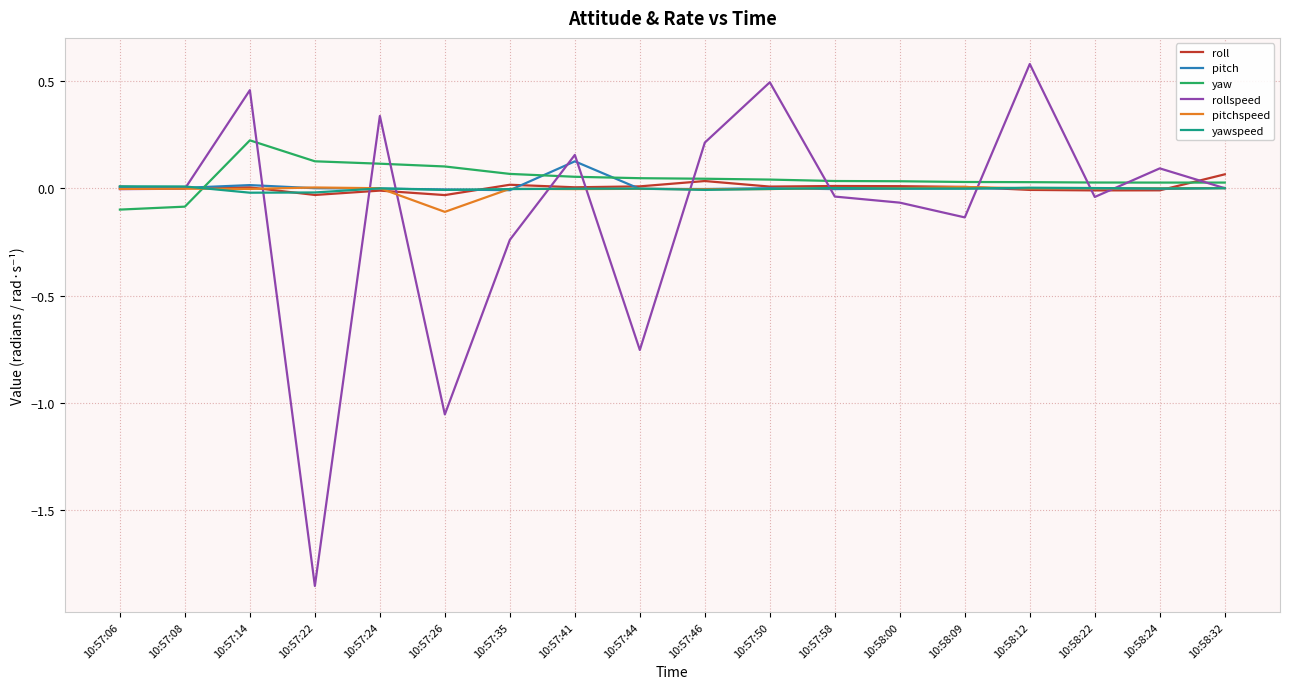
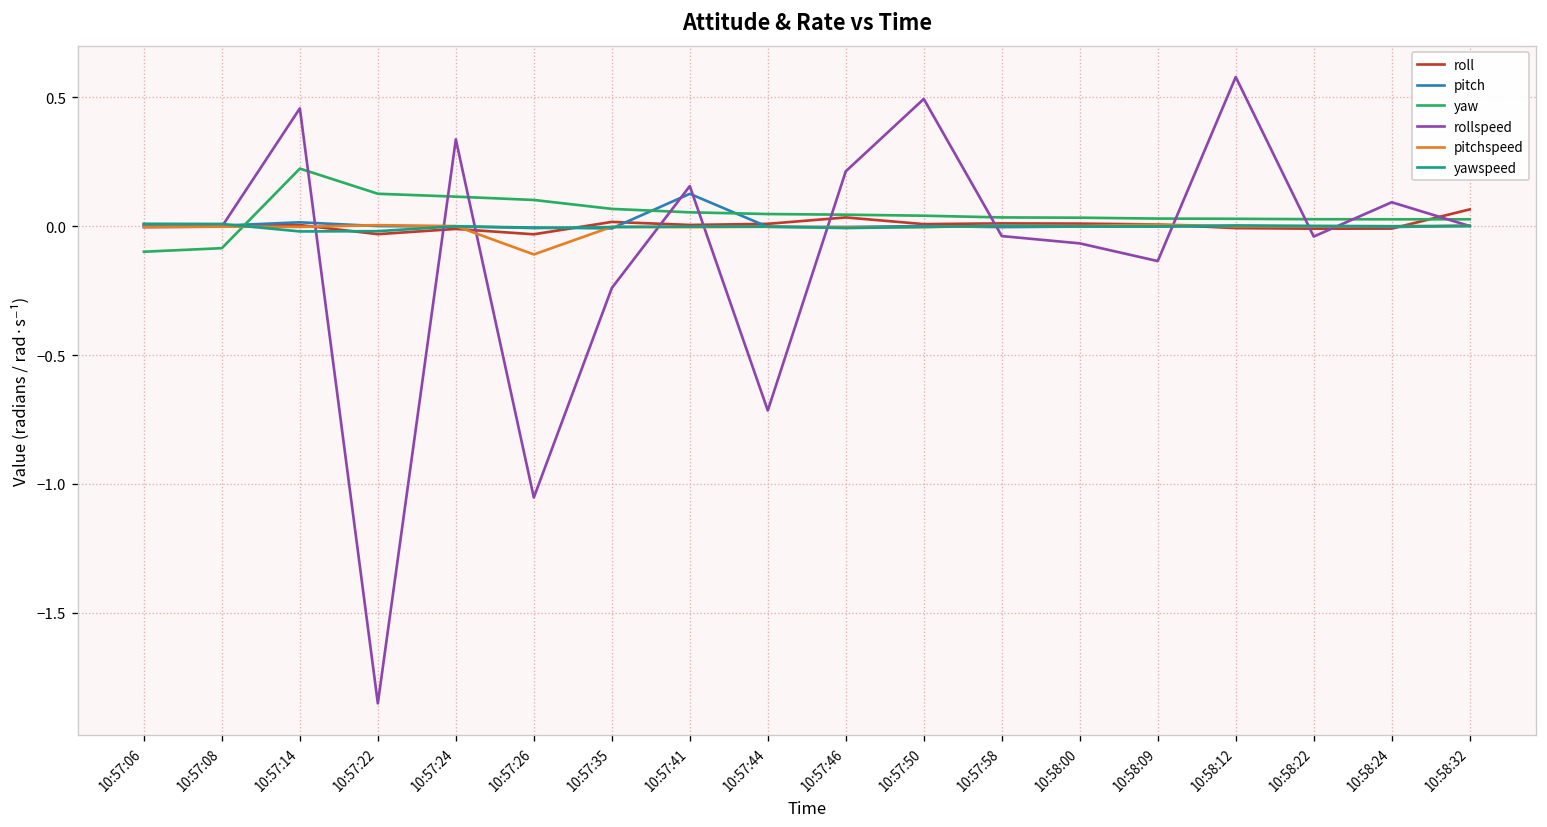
  {
    "roll": {
      "10:57:26": -0.03,
      "10:57:35": 0.02,
      "10:58:32": 0.07
    },
    "pitch": {
      "10:57:41": 0.13
    },
    "rollspeed": {
      "10:57:14": 0.46,
      "10:57:22": -1.85,
      "10:57:24": 0.34,
      "10:57:26": -1.05,
      "10:57:35": -0.24,
      "10:57:41": 0.16,
-     "10:57:44": -0.75,
+     "10:57:44": -0.72,
      "10:57:46": 0.21,
      "10:57:50": 0.49,
      "10:57:58": -0.04,
      "10:58:00": -0.07,
      "10:58:09": -0.14,
      "10:58:12": 0.58,
      "10:58:22": -0.04,
      "10:58:24": 0.09
    },
    "pitchspeed": {
      "10:57:26": -0.11
    }
  }
